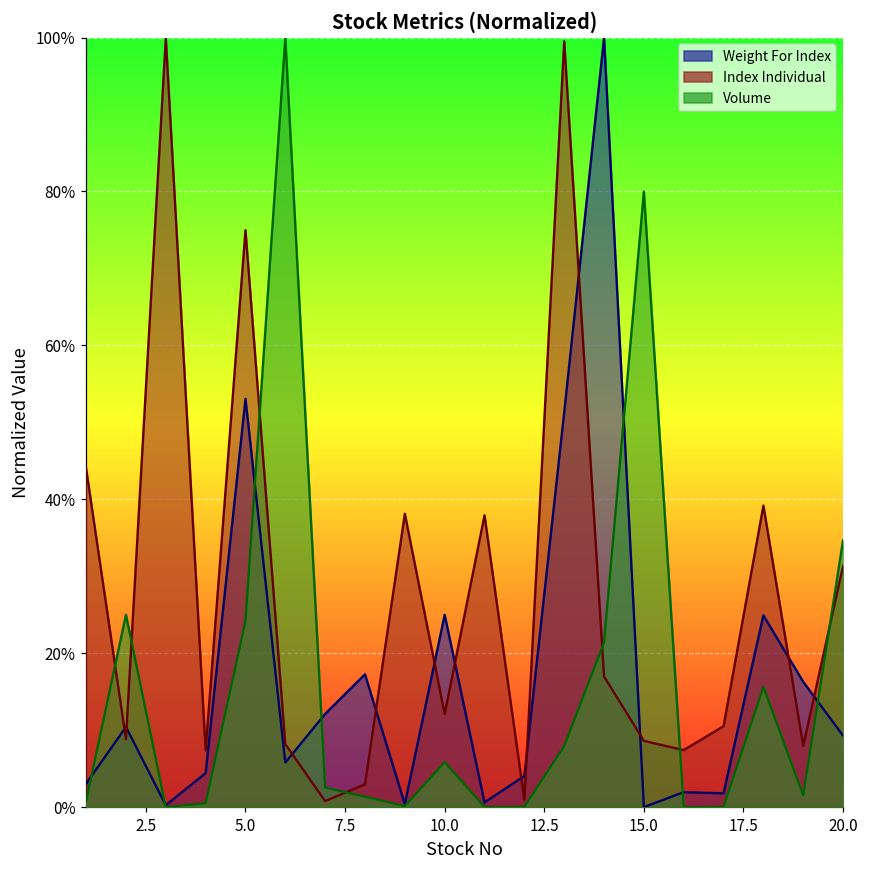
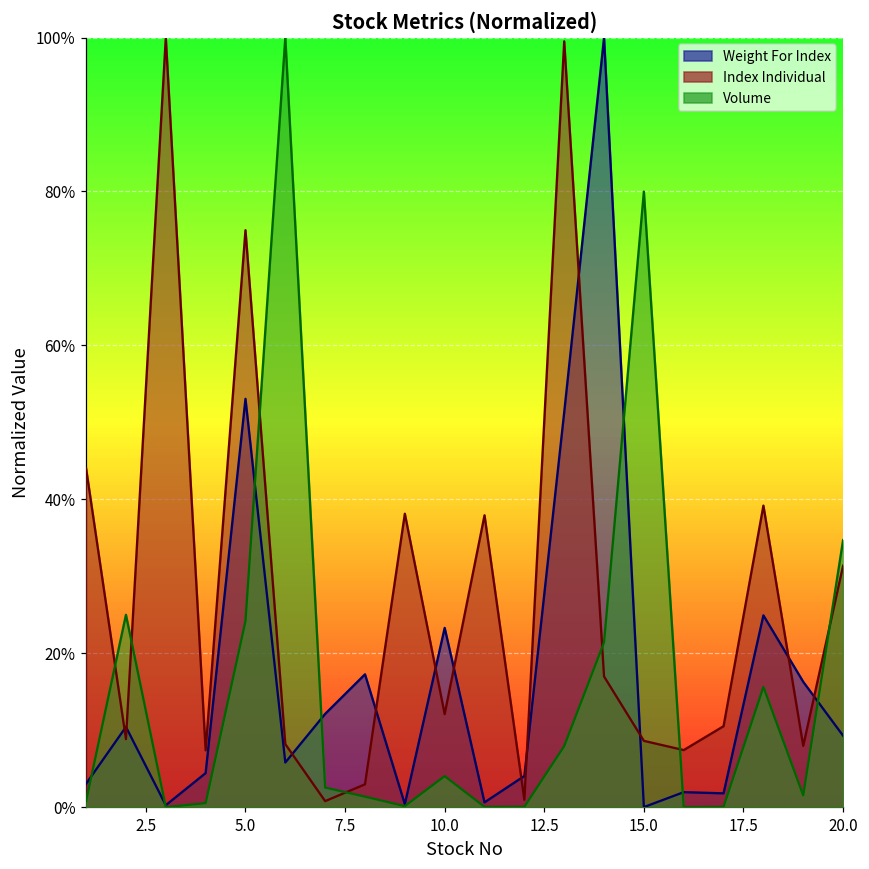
  {
    "Weight For Index": {
      "5.0": "53%",
-     "10.0": "25%",
+     "10.0": "23%",
      "15.0": "0%",
      "20.0": "9%"
    },
    "Index Individual": {
      "5.0": "75%",
      "10.0": "12%",
      "15.0": "9%",
      "20.0": "31%"
    },
    "Volume": {
      "5.0": "24%",
-     "10.0": "6%",
+     "10.0": "4%",
      "15.0": "80%",
      "20.0": "35%"
    }
  }
